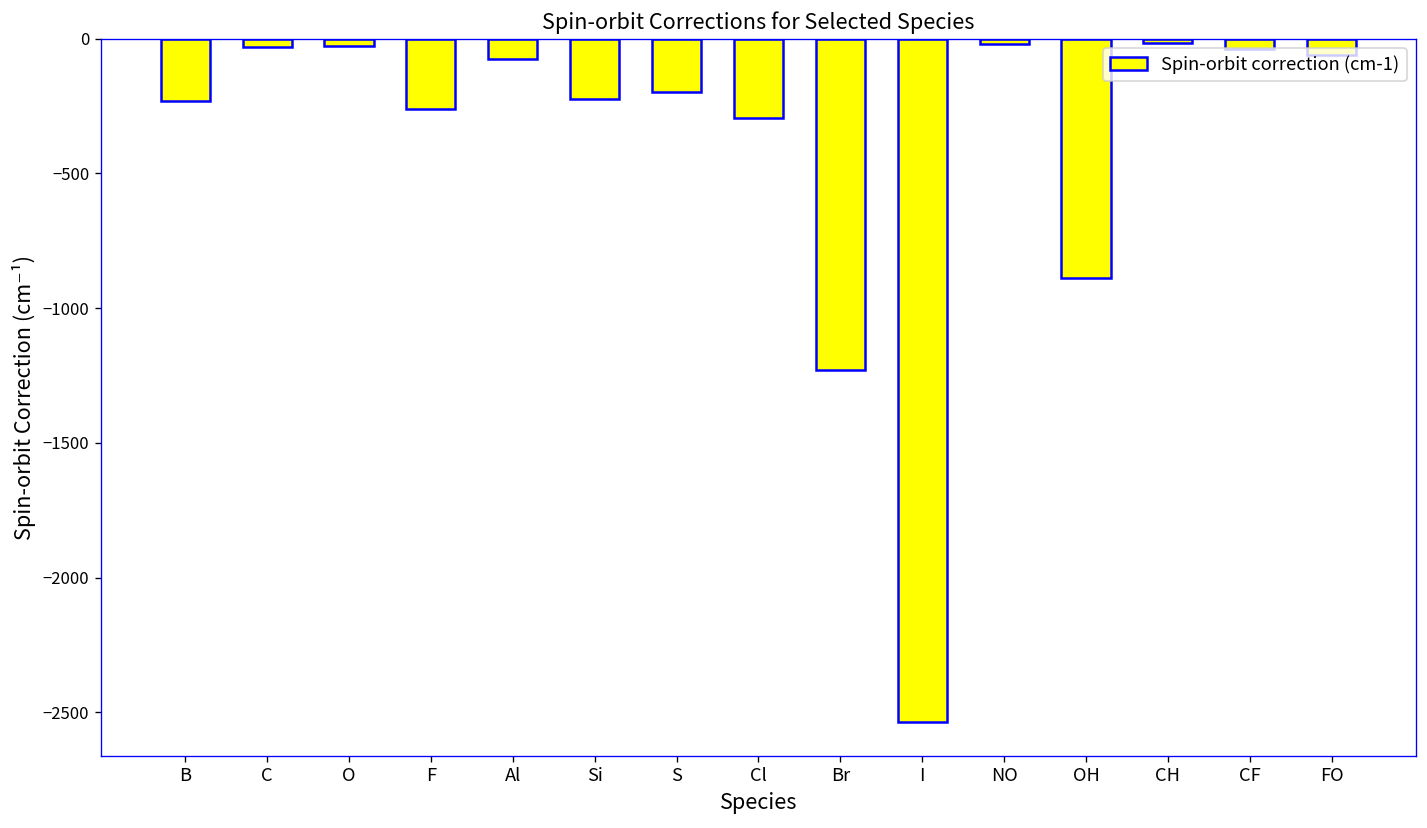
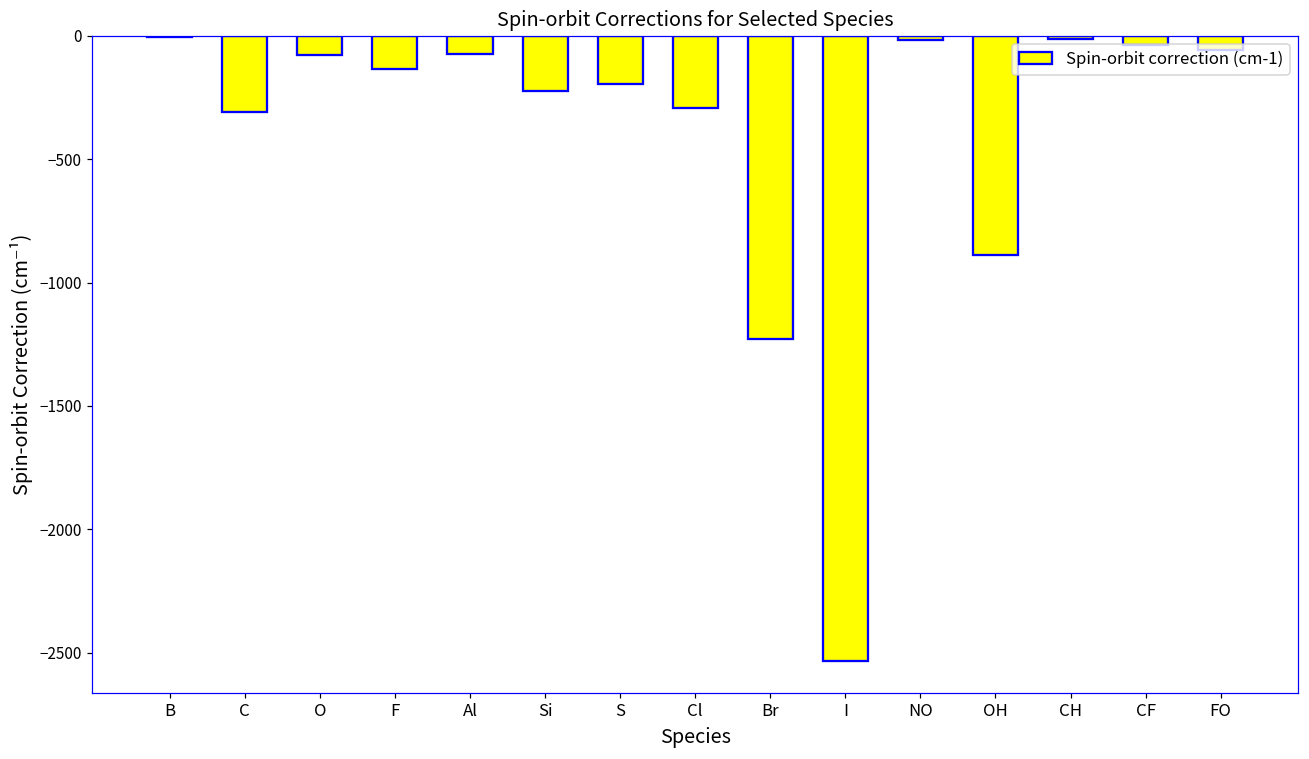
  {
-   "B": -230,
-   "C": -30,
-   "O": -30,
-   "F": -260,
+   "B": -10,
+   "C": -310,
+   "O": -80,
+   "F": -130,
    "Al": -70,
    "Si": -220,
    "S": -200,
    "Cl": -290,
    "Br": -1230,
    "I": -2530,
    "NO": -20,
    "OH": -890,
    "CH": -10
  }
